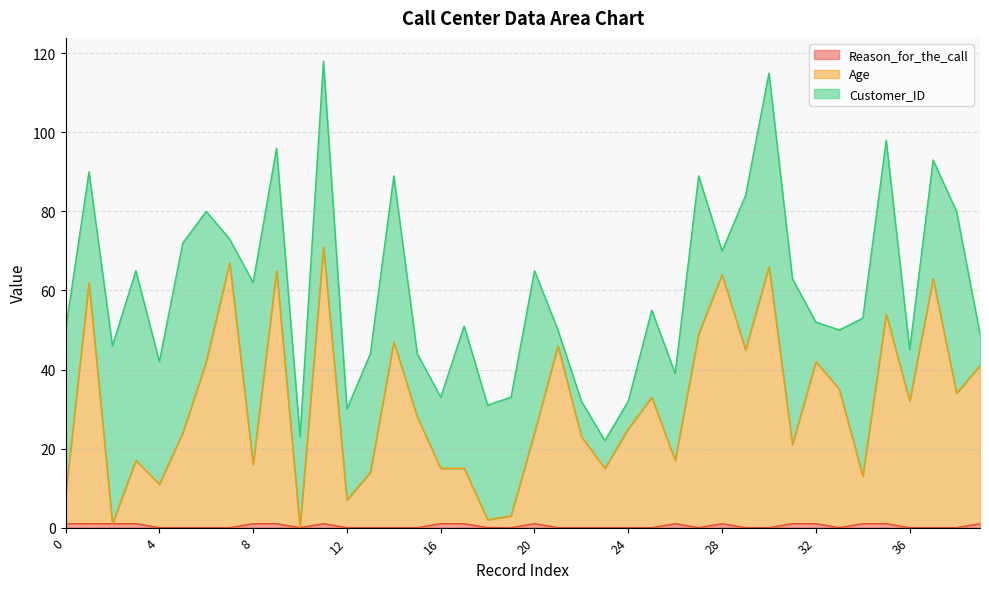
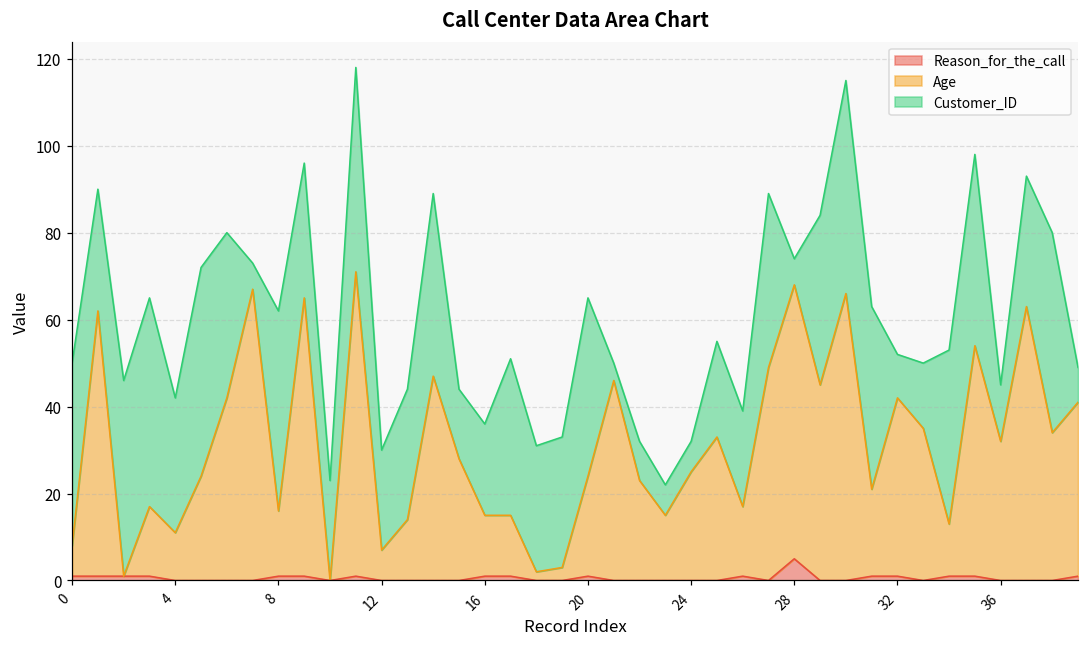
  {
    "Reason_for_the_call": {
      "0": 1,
      "4": 0,
      "8": 1,
      "12": 0,
      "16": 1,
      "20": 1,
      "24": 0,
-     "28": 1,
+     "28": 5,
      "32": 1,
      "36": 0
    },
    "Age": {
      "0": 7,
      "4": 11,
      "8": 15,
      "12": 7,
      "16": 14,
      "20": 23,
      "24": 25,
      "28": 63,
      "32": 41,
      "36": 32
    },
    "Customer_ID": {
      "0": 42,
      "4": 31,
      "8": 46,
      "12": 23,
-     "16": 18,
+     "16": 21,
      "20": 41,
      "24": 7,
      "28": 6,
      "32": 10,
      "36": 13
    }
  }
